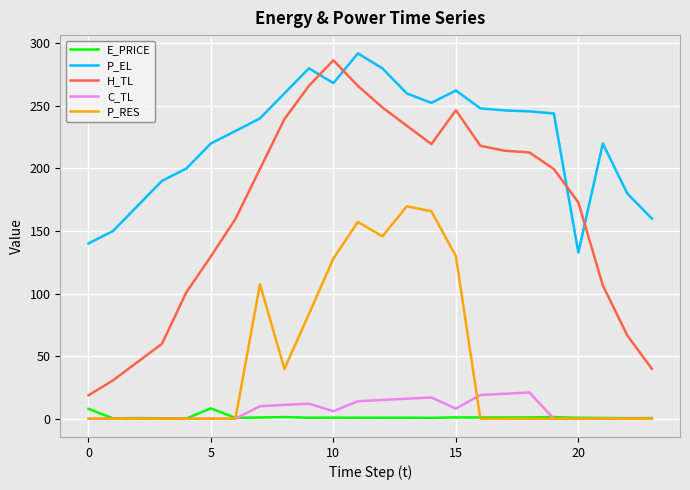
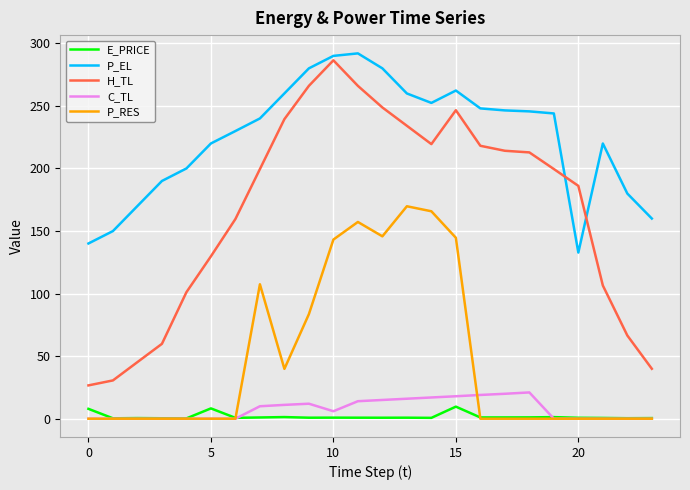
  {
    "E_PRICE": {
      "0": 8,
      "5": 8,
      "10": 1,
-     "15": 1
+     "15": 10
    },
    "P_EL": {
      "0": 140,
      "5": 220,
-     "10": 268,
+     "10": 290,
      "15": 262,
      "20": 133
    },
    "H_TL": {
-     "0": 19,
+     "0": 27,
      "5": 130,
      "10": 286,
      "15": 247,
-     "20": 173
+     "20": 186
    },
    "C_TL": {
      "10": 6,
-     "15": 8
+     "15": 18
    },
    "P_RES": {
-     "10": 128,
-     "15": 130
+     "10": 143,
+     "15": 145
    }
  }
